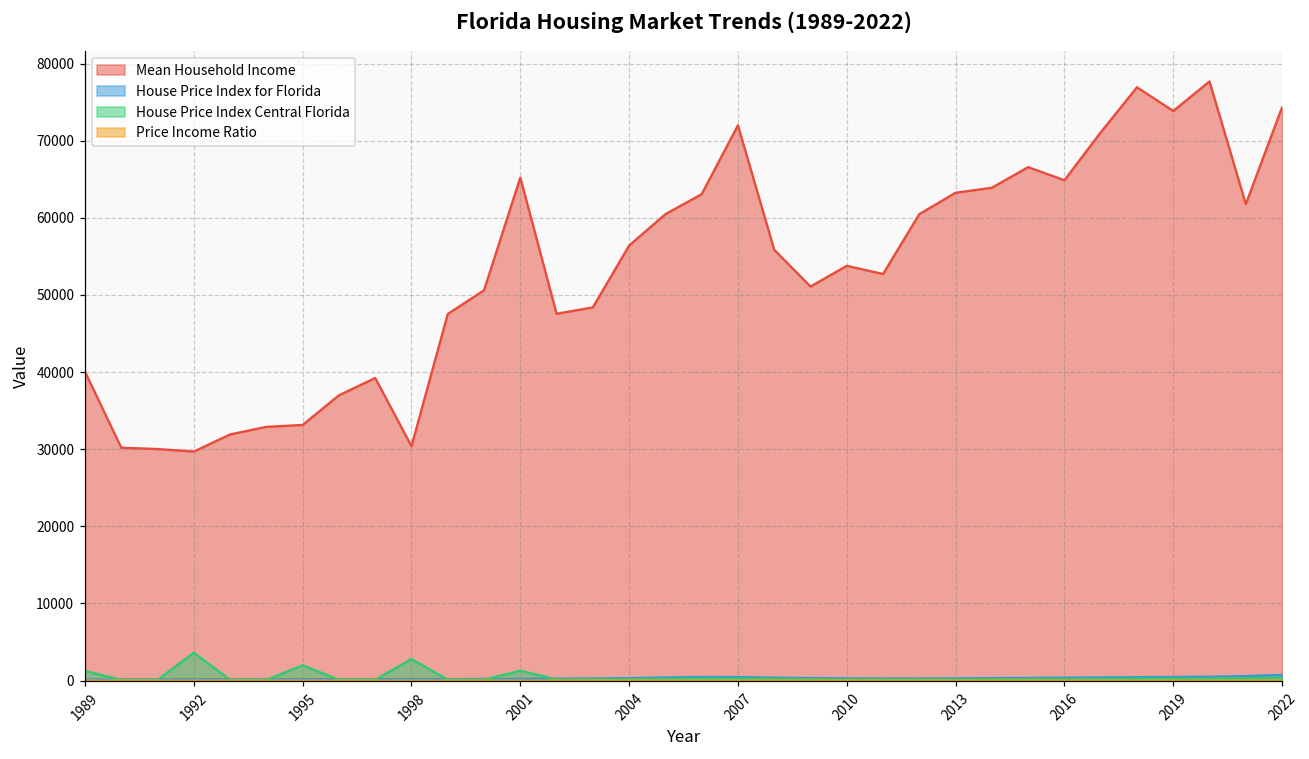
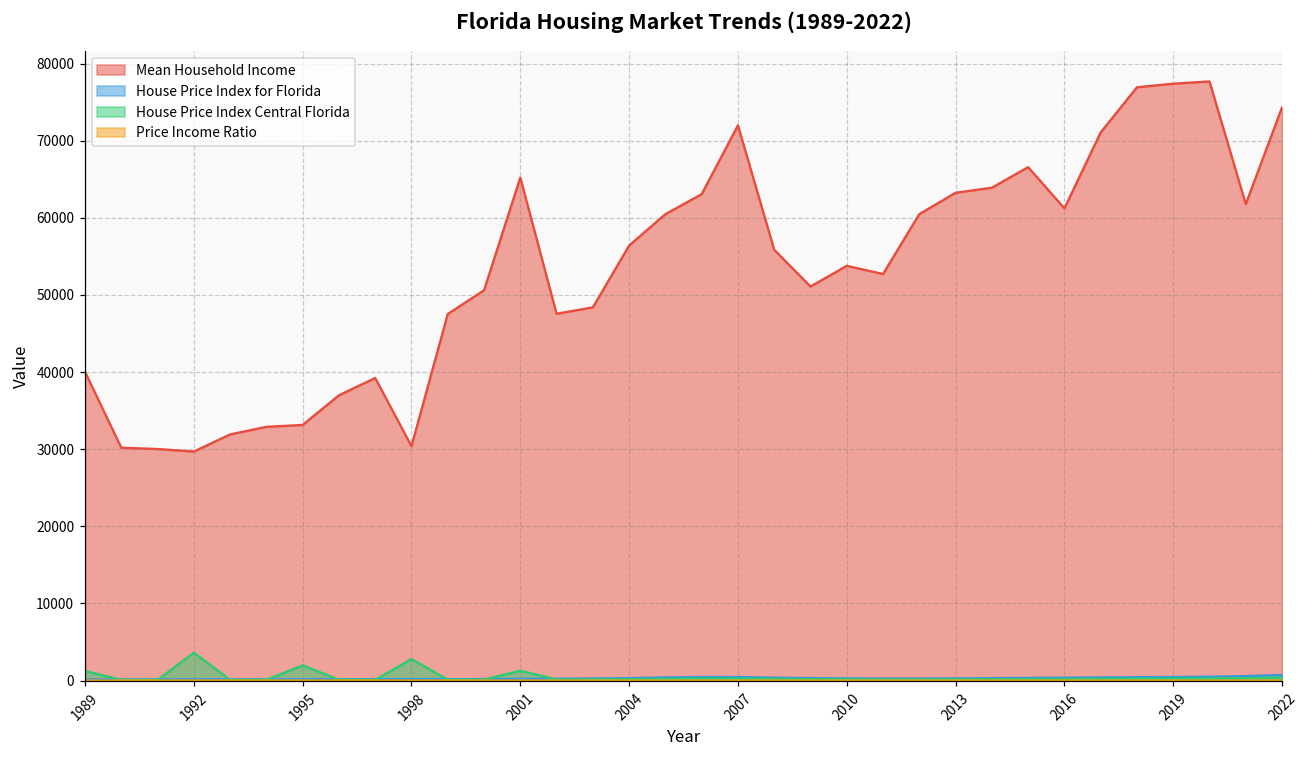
  {
    "Mean Household Income": {
      "1989": 40000,
      "1992": 30000,
      "1995": 33000,
      "1998": 30000,
      "2001": 65000,
      "2004": 56000,
      "2007": 72000,
      "2010": 54000,
      "2013": 63000,
-     "2016": 65000,
-     "2019": 74000,
+     "2016": 61000,
+     "2019": 77000,
      "2022": 74000
    },
    "House Price Index Central Florida": {
      "1989": 1000,
      "1992": 4000,
      "1995": 2000,
      "1998": 3000,
      "2001": 1000
    },
    "Price Income Ratio": {
      "2022": 0
    }
  }
